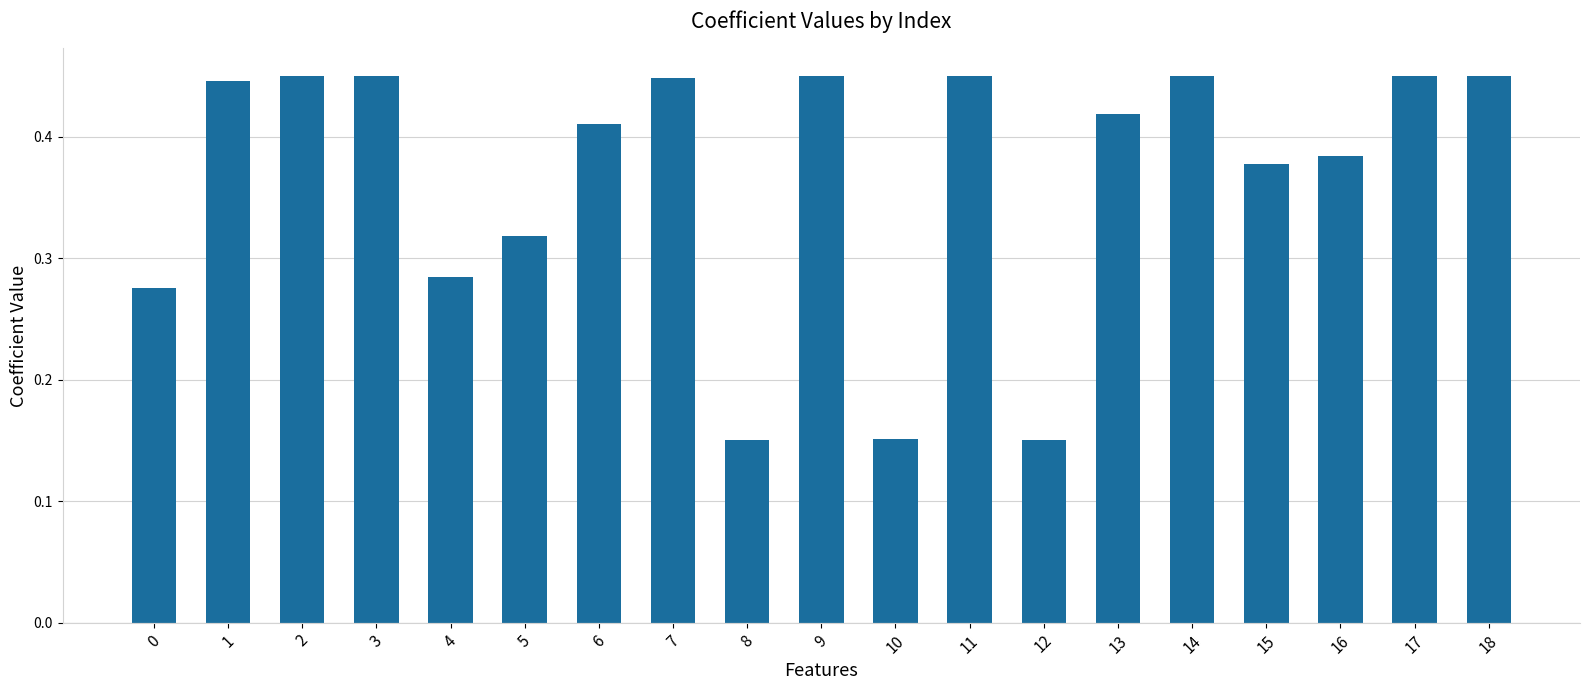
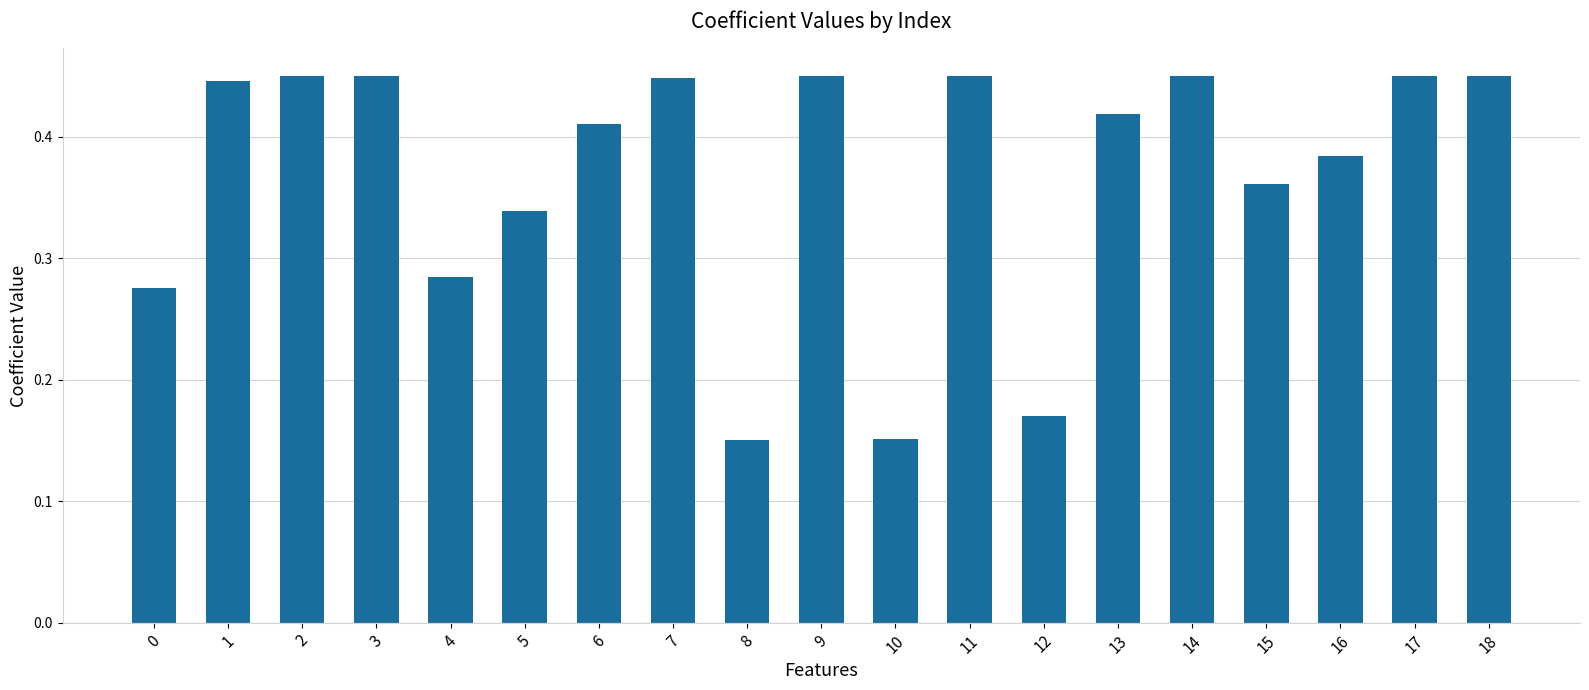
  {
    "0": 0.276,
    "1": 0.446,
    "2": 0.450,
    "3": 0.450,
    "4": 0.284,
-   "5": 0.318,
+   "5": 0.339,
    "6": 0.410,
    "7": 0.449,
    "8": 0.150,
    "9": 0.450,
    "10": 0.151,
    "11": 0.450,
-   "12": 0.15,
+   "12": 0.17,
    "13": 0.419,
    "14": 0.450,
-   "15": 0.377,
+   "15": 0.361,
    "16": 0.384,
    "17": 0.450,
    "18": 0.450
  }
